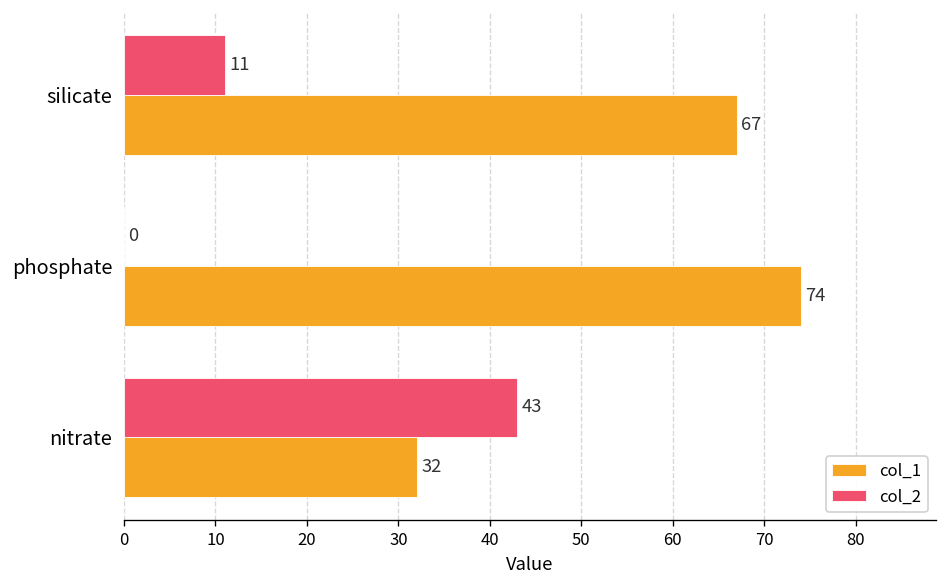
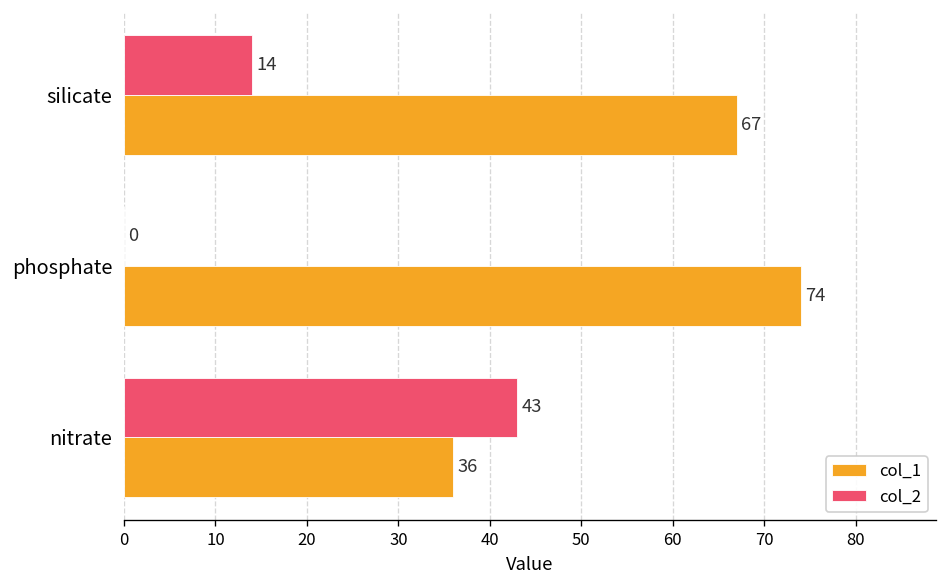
  {
    "col_1": {
      "silicate": 67,
      "phosphate": 74,
-     "nitrate": 32
+     "nitrate": 36
    },
    "col_2": {
-     "silicate": 11,
+     "silicate": 14,
      "phosphate": 0,
      "nitrate": 43
    }
  }
